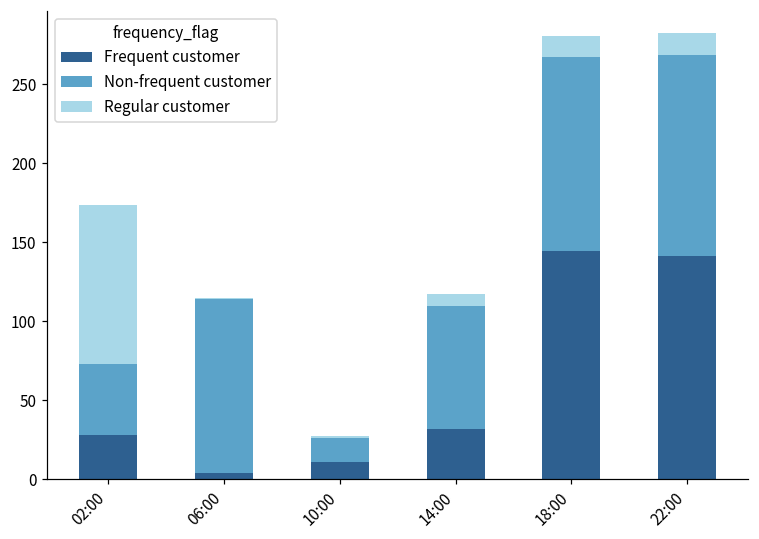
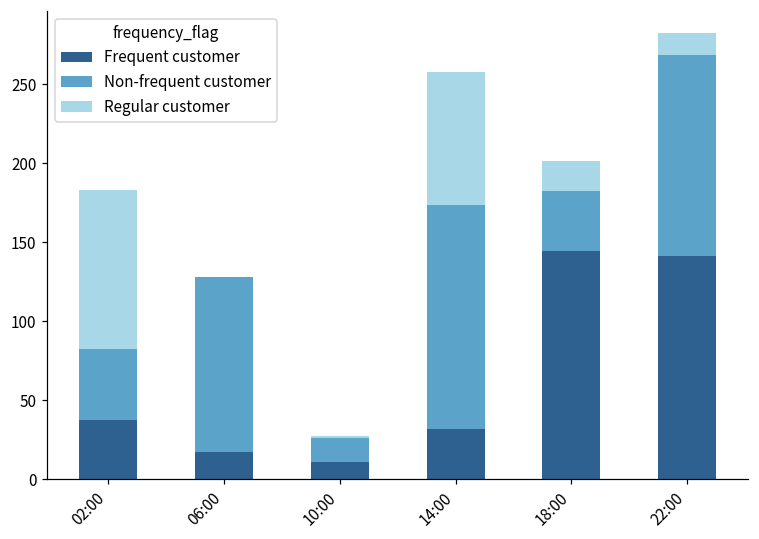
  {
    "Frequent customer": {
-     "02:00": 28,
-     "06:00": 4,
+     "02:00": 37,
+     "06:00": 17,
      "10:00": 11,
      "14:00": 32,
      "18:00": 144,
      "22:00": 141
    },
    "Non-frequent customer": {
      "02:00": 45,
      "06:00": 110,
      "10:00": 15,
-     "14:00": 78,
-     "18:00": 123,
+     "14:00": 142,
+     "18:00": 38,
      "22:00": 127
    },
    "Regular customer": {
      "02:00": 101,
-     "14:00": 7,
-     "18:00": 13,
+     "14:00": 85,
+     "18:00": 19,
      "22:00": 14
    }
  }
